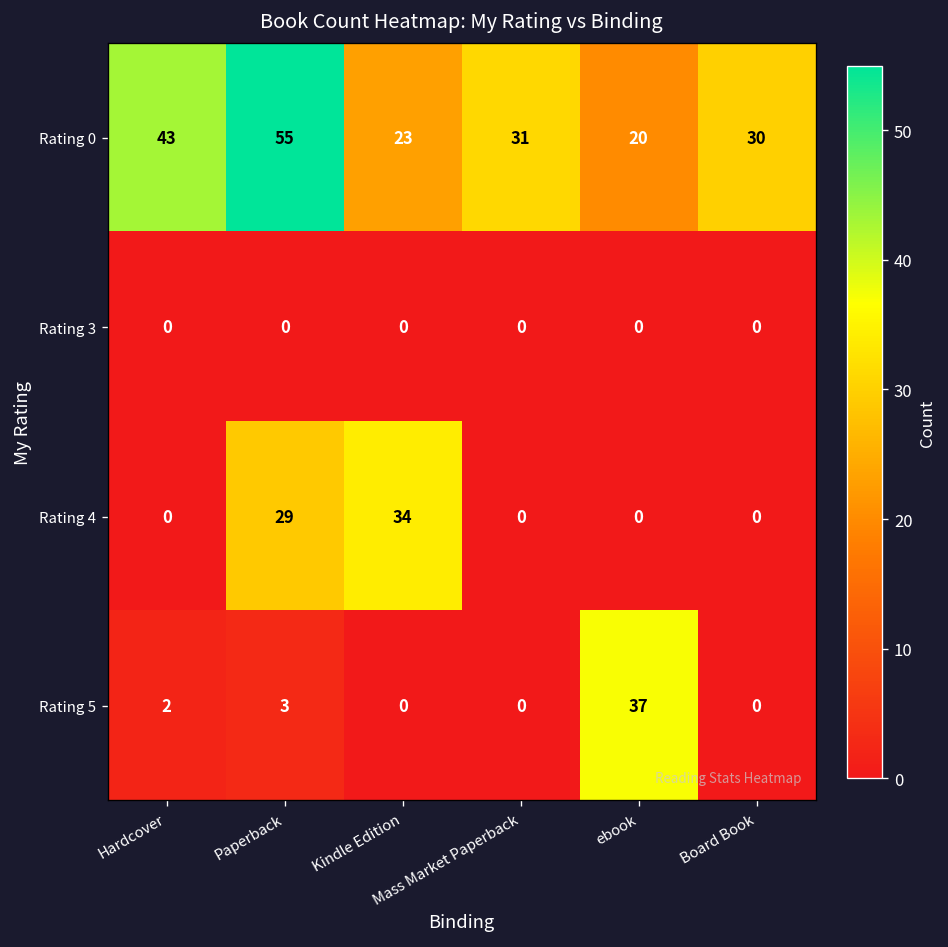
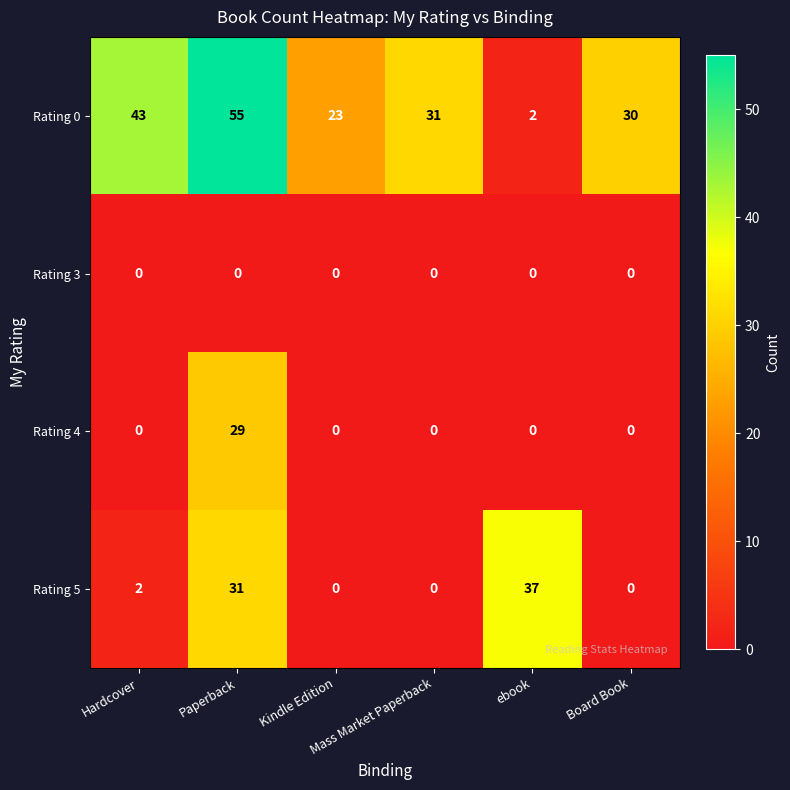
  {
    "Rating 0": {
      "Hardcover": 43,
      "Paperback": 55,
      "Kindle Edition": 23,
      "Mass Market Paperback": 31,
-     "ebook": 20,
+     "ebook": 2,
      "Board Book": 30
    },
    "Rating 3": {
      "Hardcover": 0,
      "Paperback": 0,
      "Kindle Edition": 0,
      "Mass Market Paperback": 0,
      "ebook": 0,
      "Board Book": 0
    },
    "Rating 4": {
      "Hardcover": 0,
      "Paperback": 29,
-     "Kindle Edition": 34,
+     "Kindle Edition": 0,
      "Mass Market Paperback": 0,
      "ebook": 0,
      "Board Book": 0
    },
    "Rating 5": {
      "Hardcover": 2,
-     "Paperback": 3,
+     "Paperback": 31,
      "Kindle Edition": 0,
      "Mass Market Paperback": 0,
      "ebook": 37
    }
  }
